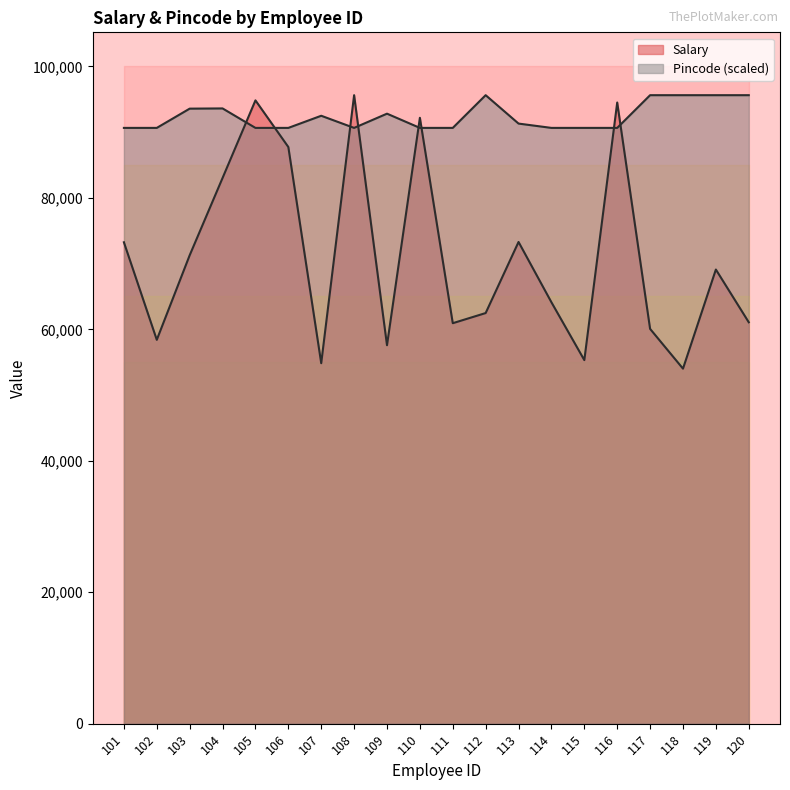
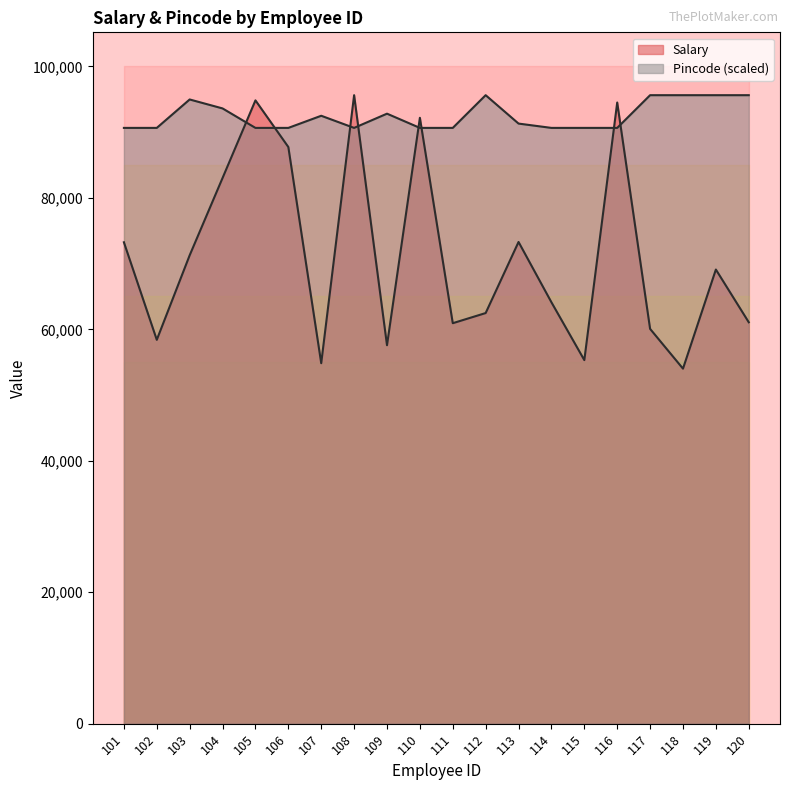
  {
    "Pincode (scaled)": {
      "101": "91,000",
      "102": "91,000",
-     "103": "94,000",
+     "103": "95,000",
      "104": "94,000",
      "105": "91,000",
      "106": "91,000",
      "107": "92,000",
      "108": "91,000",
      "109": "93,000",
      "110": "91,000",
      "111": "91,000",
      "112": "96,000",
      "113": "91,000",
      "114": "91,000",
      "115": "91,000",
      "116": "91,000",
      "117": "96,000",
      "118": "96,000",
      "119": "96,000",
      "120": "96,000"
    }
  }
